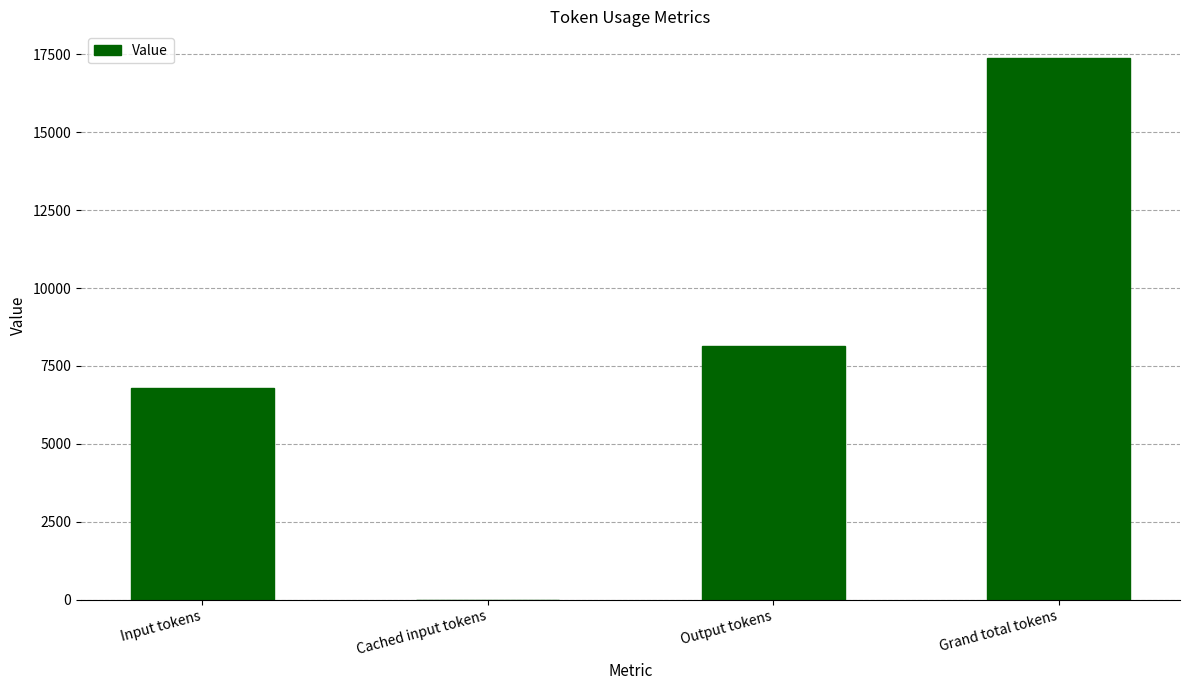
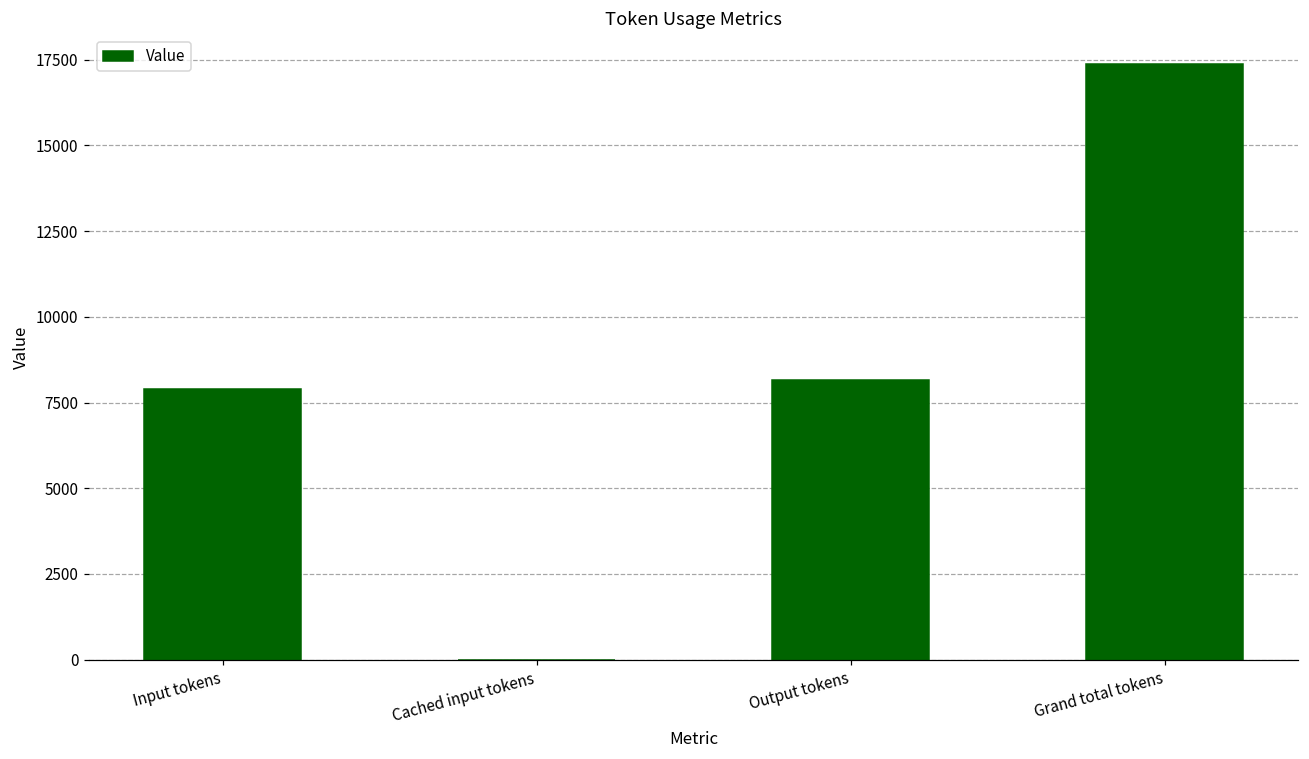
  {
-   "Input tokens": 6800,
+   "Input tokens": 7900,
    "Cached input tokens": 0,
    "Output tokens": 8100,
    "Grand total tokens": 17400
  }
